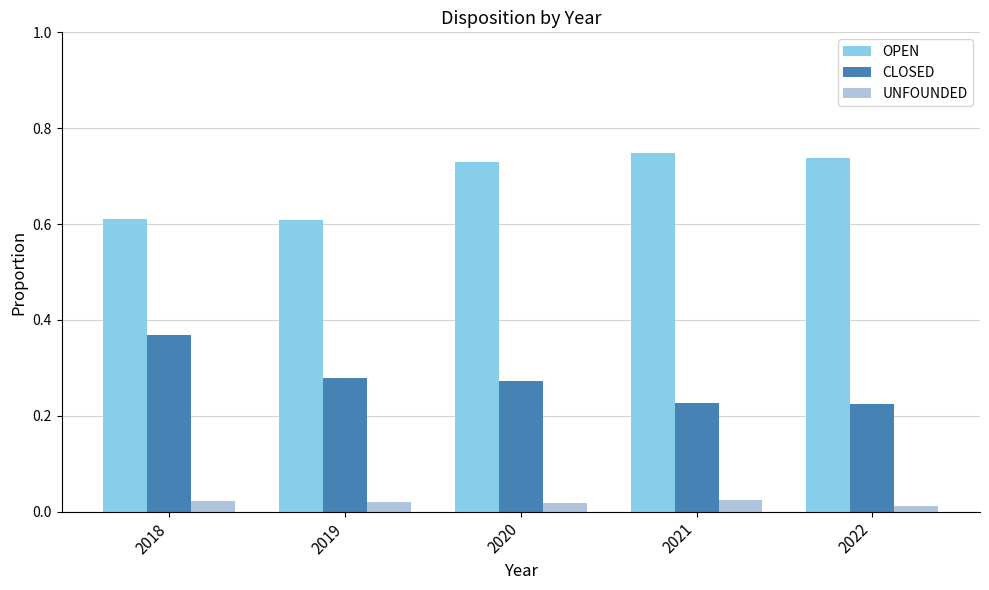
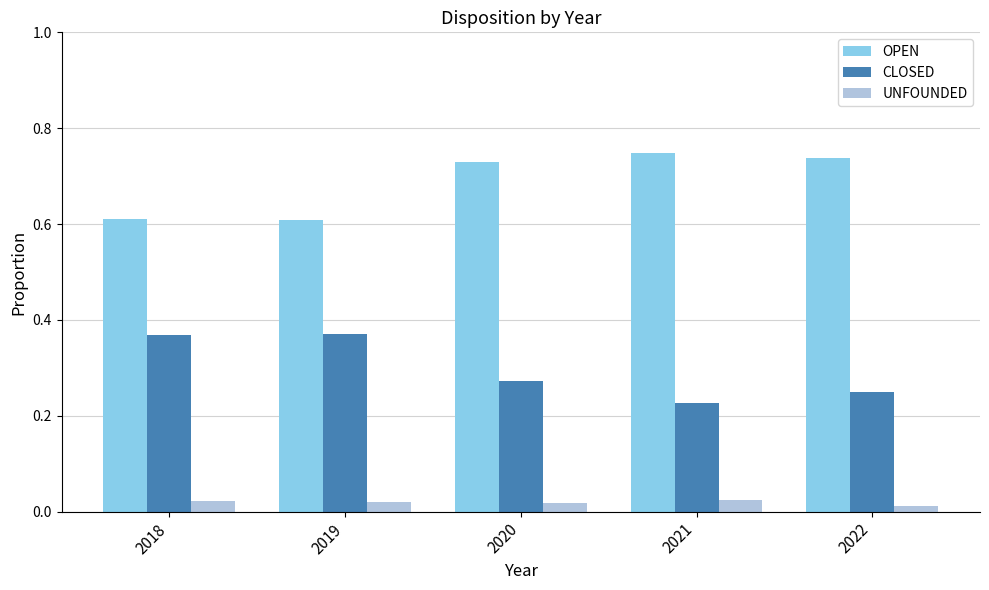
  {
    "CLOSED": {
      "2018": 0.37,
-     "2019": 0.28,
+     "2019": 0.37,
      "2020": 0.27,
      "2021": 0.23,
-     "2022": 0.23
+     "2022": 0.25
    }
  }
